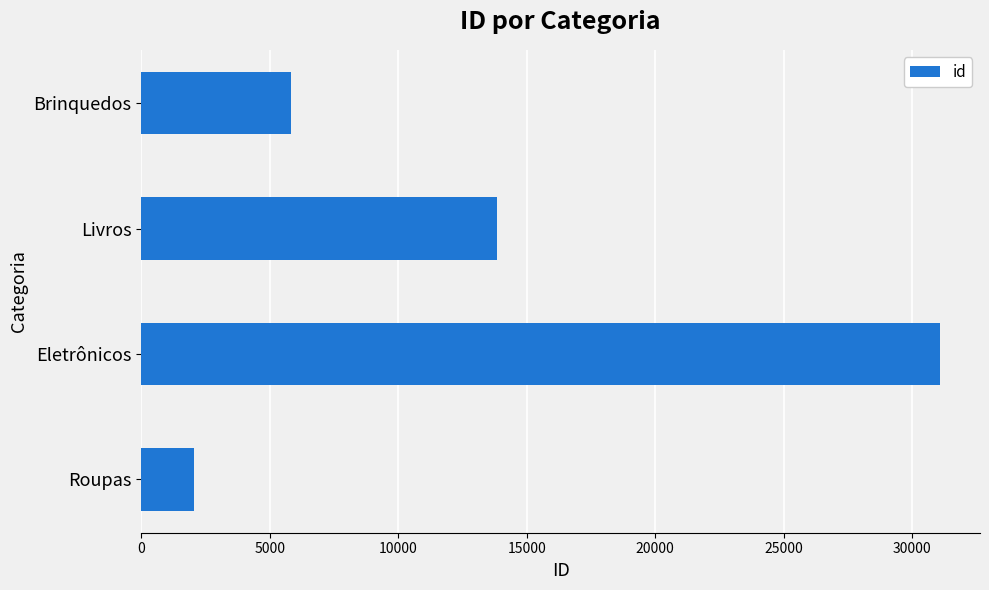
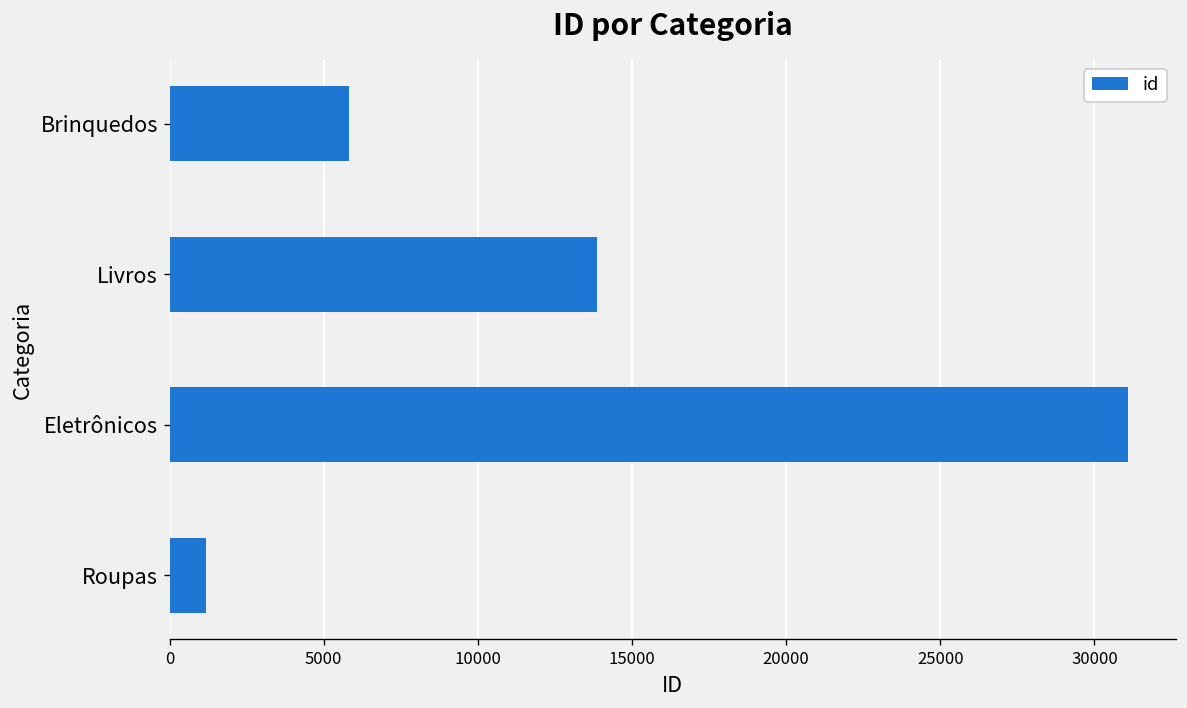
  {
    "Brinquedos": 5800,
    "Livros": 13900,
    "Eletrônicos": 31100,
-   "Roupas": 2000
+   "Roupas": 1200
  }
